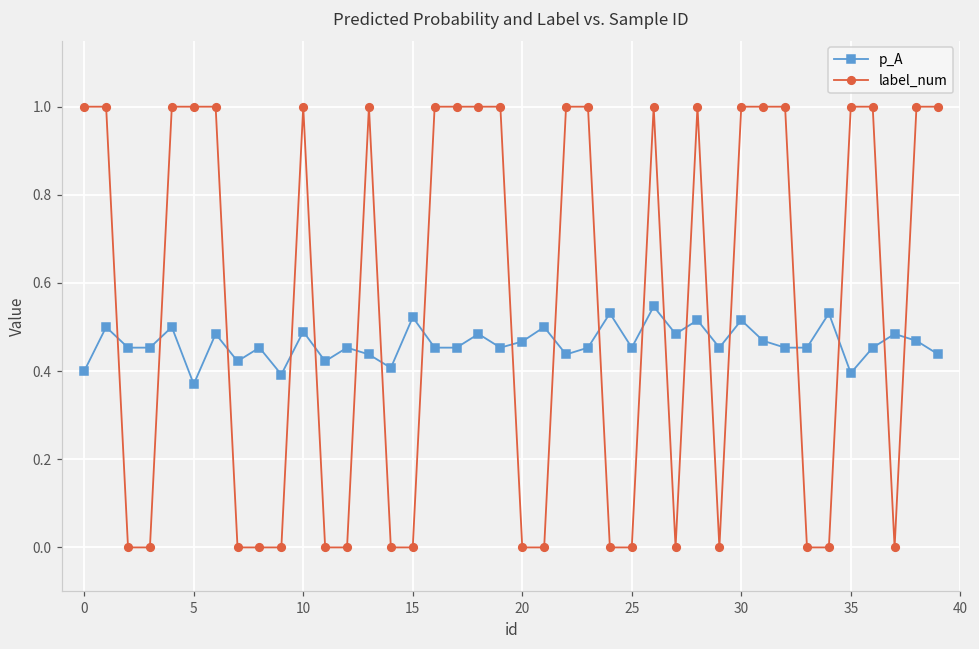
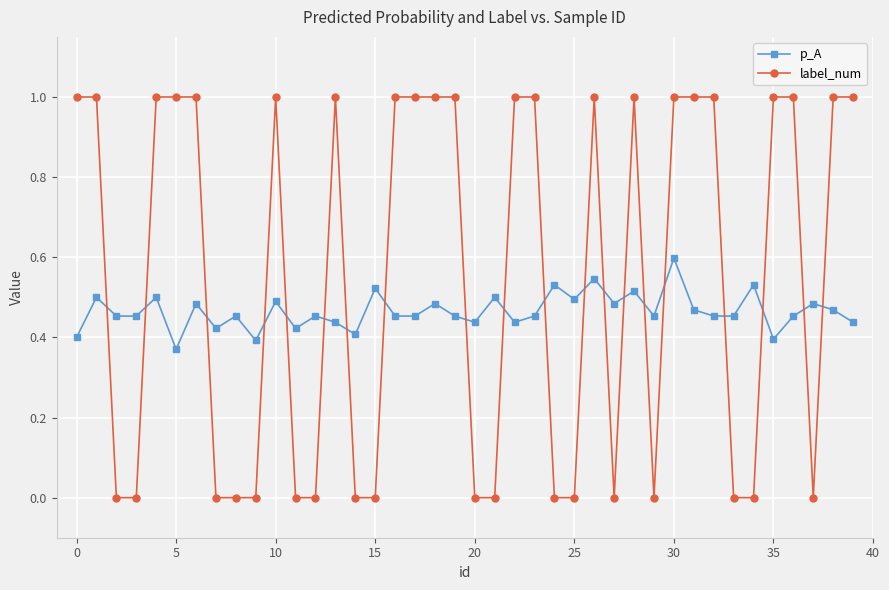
  {
    "p_A": {
      "0": 0.40,
      "5": 0.37,
      "10": 0.49,
      "15": 0.52,
-     "20": 0.47,
-     "25": 0.45,
-     "30": 0.52,
+     "20": 0.44,
+     "25": 0.49,
+     "30": 0.60,
      "35": 0.40
    },
    "label_num": {
      "0": 1.00,
      "5": 1.00,
      "10": 1.00,
      "15": 0.00,
      "20": 0.00,
      "25": 0.00,
      "30": 1.00,
      "35": 1.00
    }
  }
